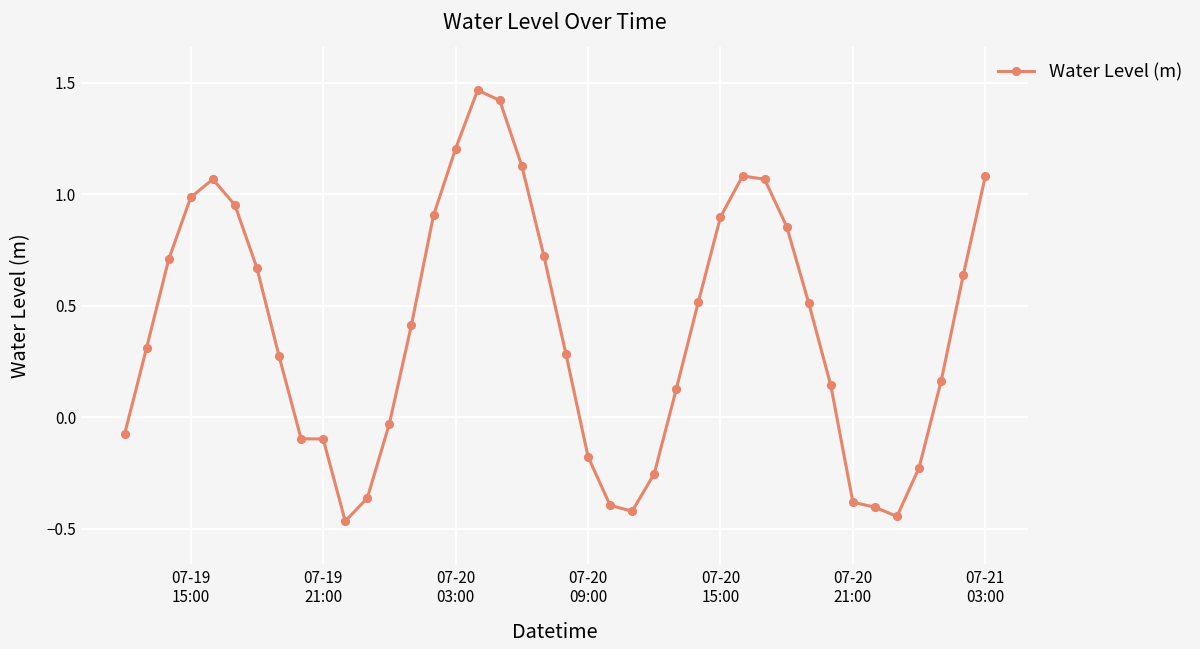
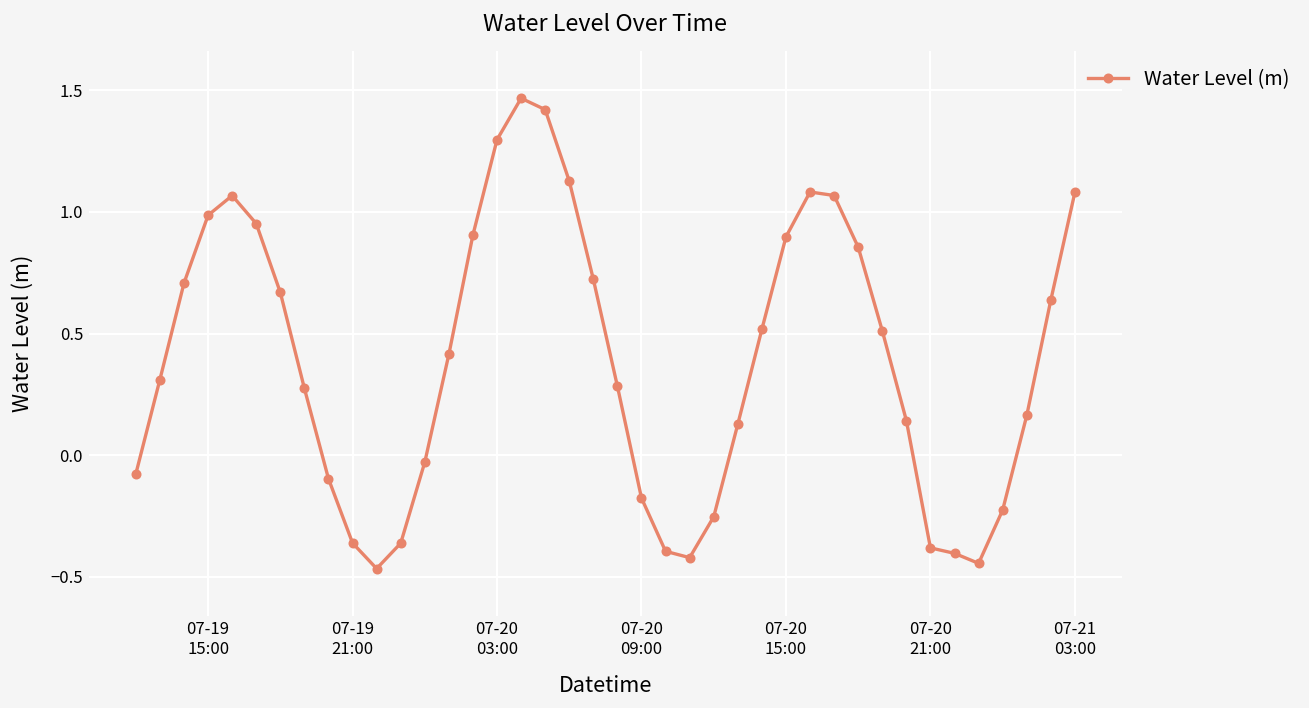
  {
    "07-19 15:00": 0.99,
-   "07-19 21:00": -0.10,
-   "07-20 03:00": 1.20,
+   "07-19 21:00": -0.36,
+   "07-20 03:00": 1.30,
    "07-20 09:00": -0.18,
    "07-20 15:00": 0.90,
    "07-20 21:00": -0.38,
    "07-21 03:00": 1.08
  }
